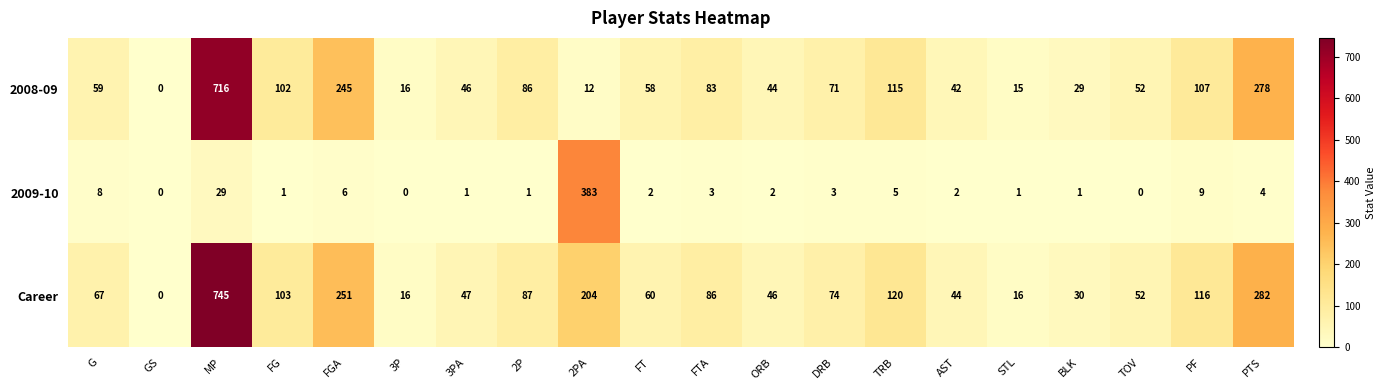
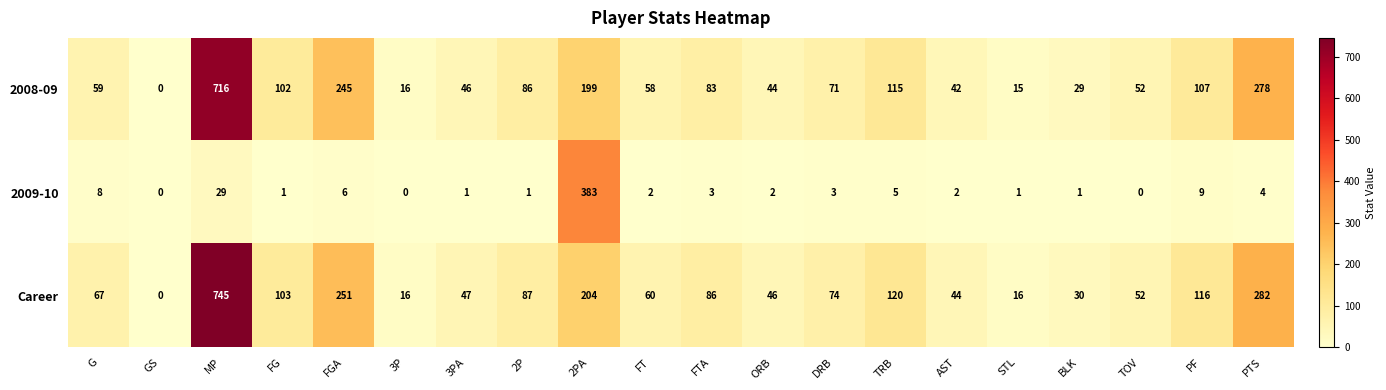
  {
    "2008-09": {
      "G": 59,
      "GS": 0,
      "MP": 716,
      "FG": 102,
      "FGA": 245,
      "3P": 16,
      "3PA": 46,
      "2P": 86,
-     "2PA": 12,
+     "2PA": 199,
      "FT": 58,
      "FTA": 83,
      "ORB": 44,
      "DRB": 71,
      "TRB": 115,
      "AST": 42,
      "STL": 15,
      "BLK": 29,
      "TOV": 52,
      "PF": 107,
      "PTS": 278
    },
    "2009-10": {
      "G": 8,
      "GS": 0,
      "MP": 29,
      "FG": 1,
      "FGA": 6,
      "3P": 0,
      "3PA": 1,
      "2P": 1,
      "2PA": 383,
      "FT": 2,
      "FTA": 3,
      "ORB": 2,
      "DRB": 3,
      "TRB": 5,
      "AST": 2,
      "STL": 1,
      "BLK": 1,
      "TOV": 0,
      "PF": 9,
      "PTS": 4
    },
    "Career": {
      "G": 67,
      "GS": 0,
      "MP": 745,
      "FG": 103,
      "FGA": 251,
      "3P": 16,
      "3PA": 47,
      "2P": 87,
      "2PA": 204,
      "FT": 60,
      "FTA": 86,
      "ORB": 46,
      "DRB": 74,
      "TRB": 120,
      "AST": 44,
      "STL": 16,
      "BLK": 30,
      "TOV": 52,
      "PF": 116,
      "PTS": 282
    }
  }
